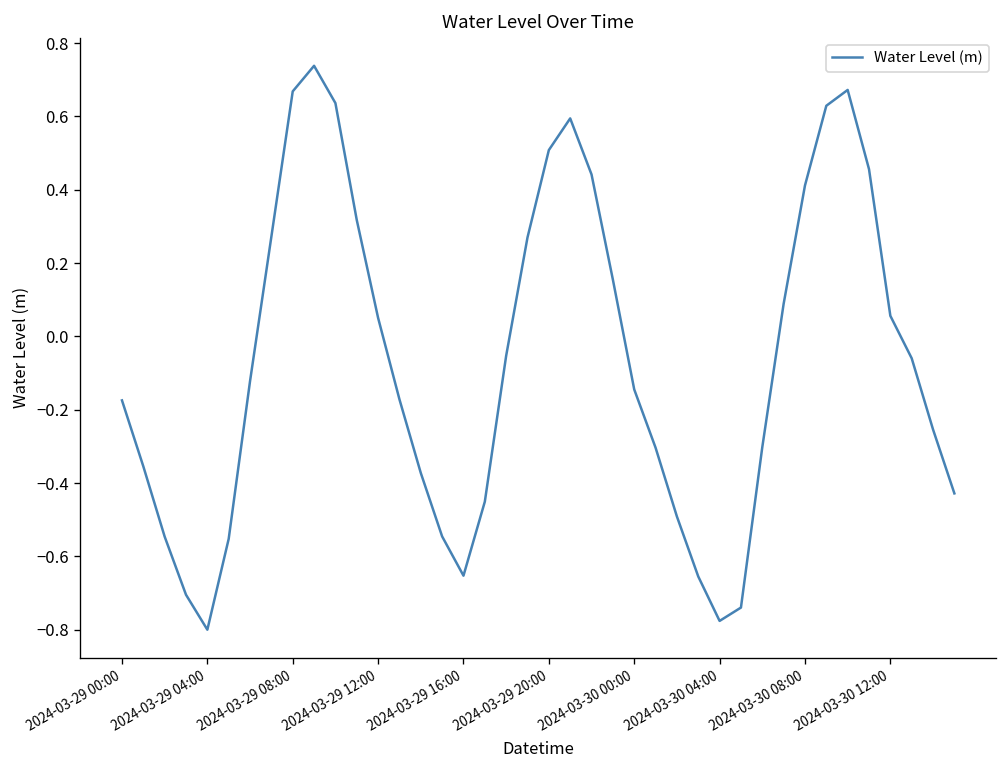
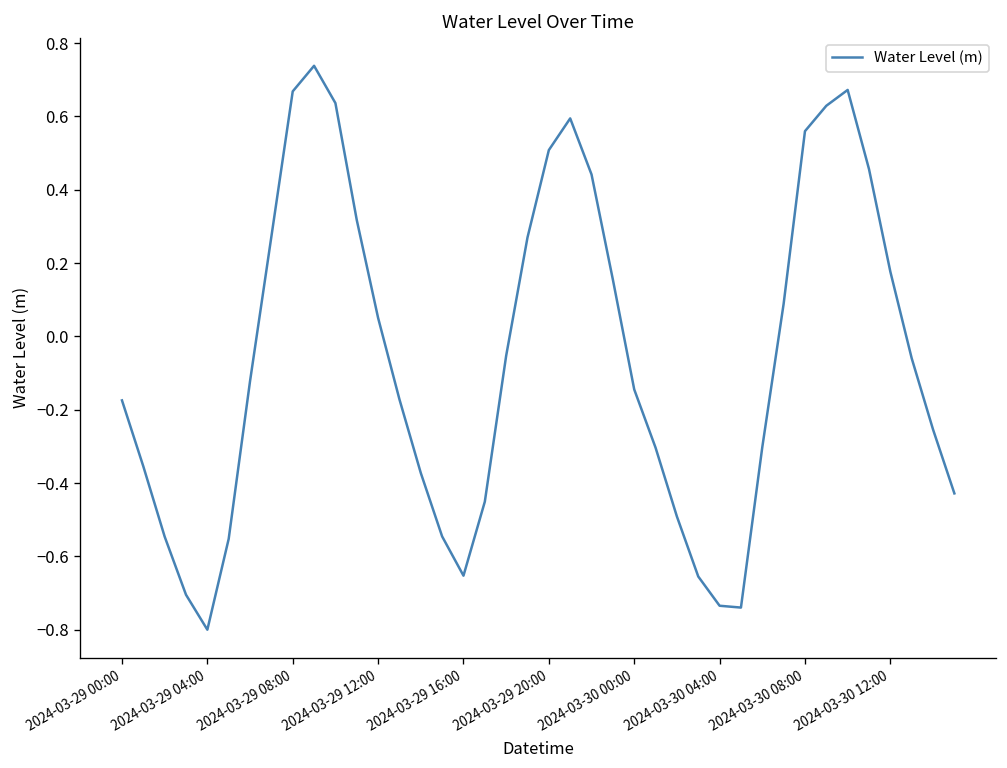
  {
    "2024-03-29 00:00": -0.17,
    "2024-03-29 04:00": -0.80,
    "2024-03-29 08:00": 0.67,
    "2024-03-29 12:00": 0.05,
    "2024-03-29 16:00": -0.65,
    "2024-03-29 20:00": 0.51,
    "2024-03-30 00:00": -0.14,
-   "2024-03-30 04:00": -0.78,
-   "2024-03-30 08:00": 0.41,
-   "2024-03-30 12:00": 0.06
+   "2024-03-30 04:00": -0.73,
+   "2024-03-30 08:00": 0.56,
+   "2024-03-30 12:00": 0.18
  }
